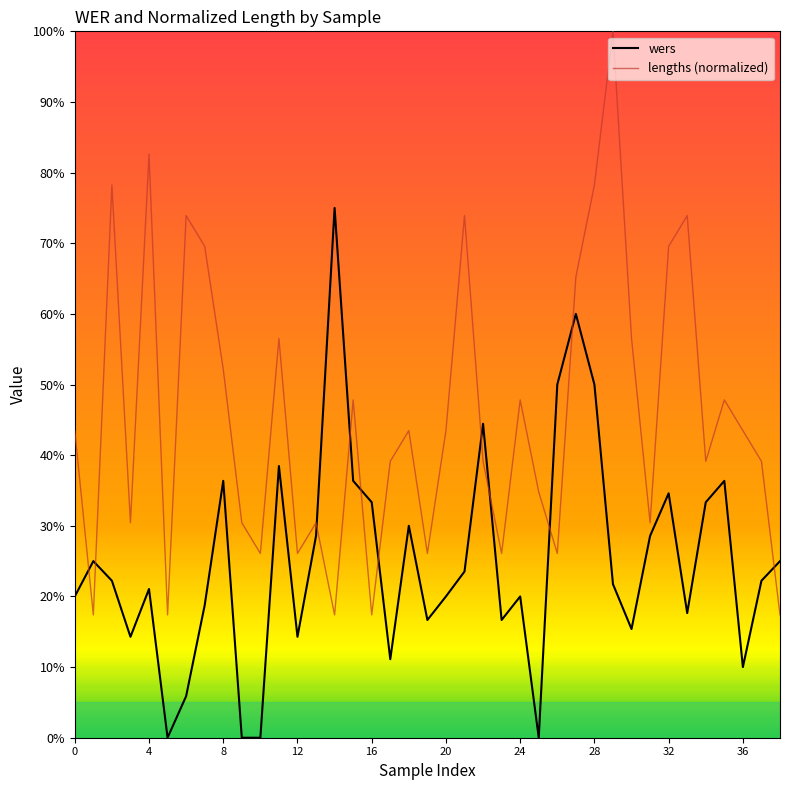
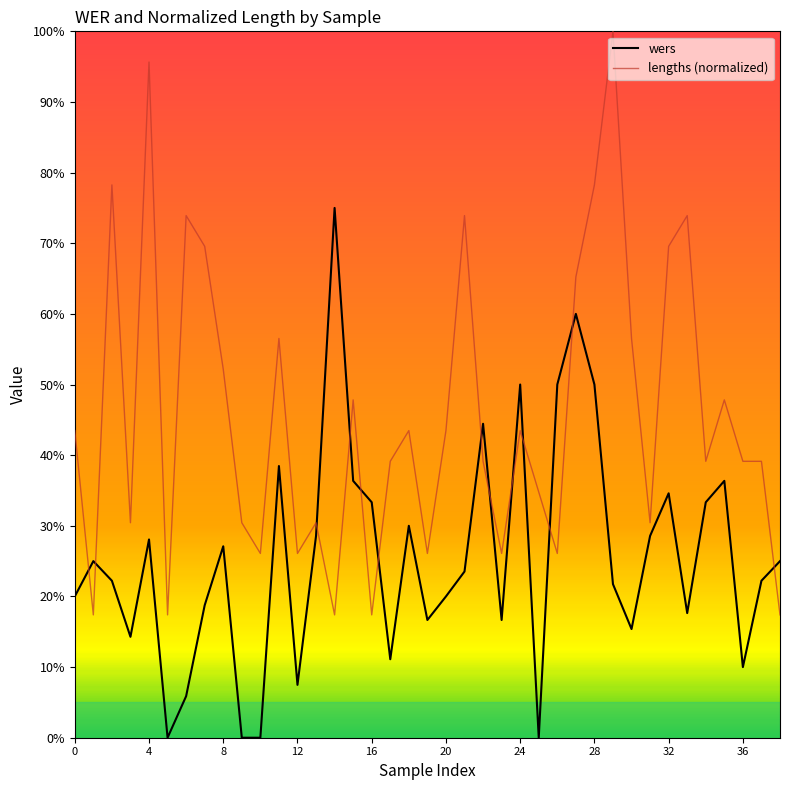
  {
    "wers": {
      "0": "20%",
-     "4": "21%",
-     "8": "36%",
-     "12": "14%",
+     "4": "28%",
+     "8": "27%",
+     "12": "7%",
      "16": "33%",
      "20": "20%",
-     "24": "20%",
+     "24": "50%",
      "28": "50%",
      "32": "35%",
      "36": "10%"
    },
    "lengths (normalized)": {
      "0": "43%",
-     "4": "83%",
+     "4": "96%",
      "8": "52%",
      "12": "26%",
      "16": "17%",
      "20": "43%",
-     "24": "48%",
+     "24": "43%",
      "28": "78%",
      "32": "70%",
-     "36": "43%"
+     "36": "39%"
    }
  }
